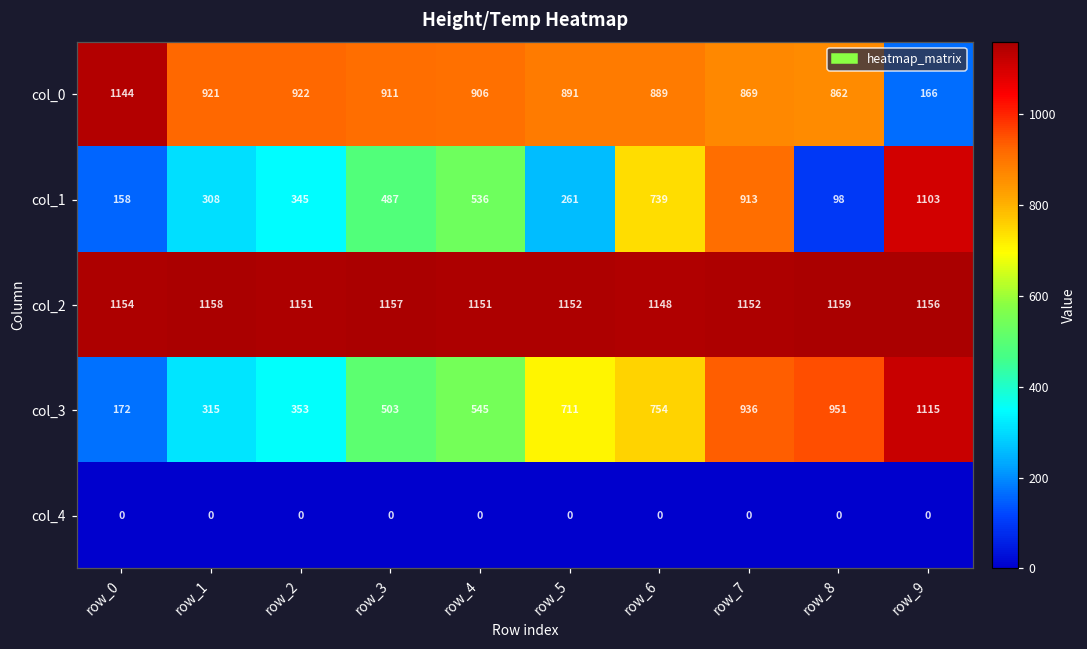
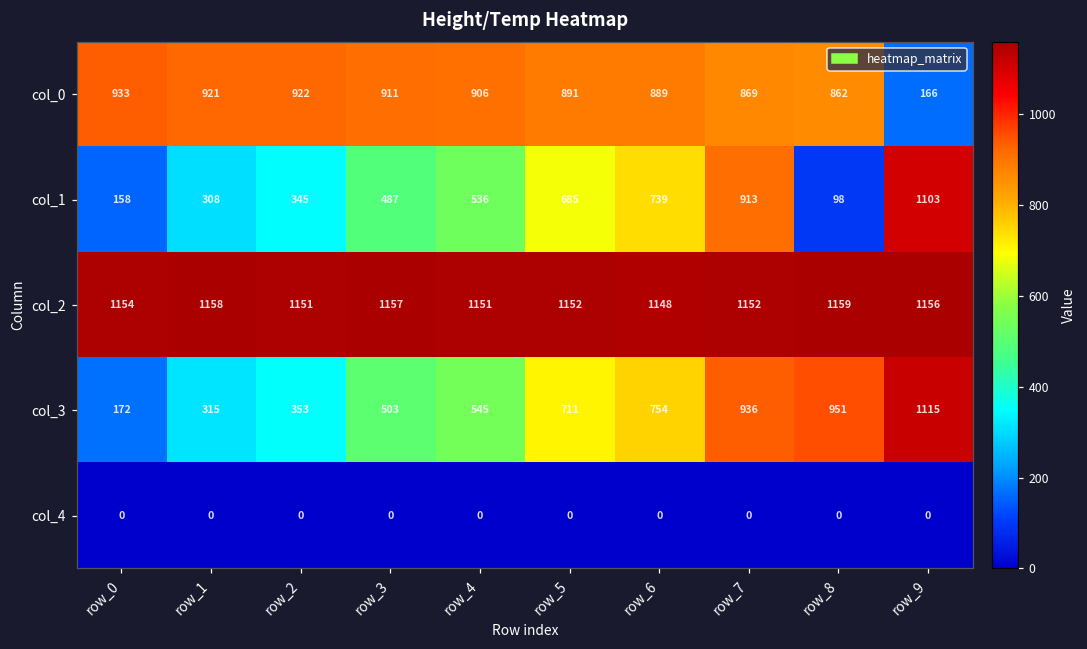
  {
    "col_0": {
-     "row_0": 1144,
+     "row_0": 933,
      "row_1": 921,
      "row_2": 922,
      "row_3": 911,
      "row_4": 906,
      "row_5": 891,
      "row_6": 889,
      "row_7": 869,
      "row_8": 862,
      "row_9": 166
    },
    "col_1": {
      "row_0": 158,
      "row_1": 308,
      "row_2": 345,
      "row_3": 487,
      "row_4": 536,
-     "row_5": 261,
+     "row_5": 685,
      "row_6": 739,
      "row_7": 913,
      "row_8": 98,
      "row_9": 1103
    },
    "col_2": {
      "row_0": 1154,
      "row_1": 1158,
      "row_2": 1151,
      "row_3": 1157,
      "row_4": 1151,
      "row_5": 1152,
      "row_6": 1148,
      "row_7": 1152,
      "row_8": 1159,
      "row_9": 1156
    },
    "col_3": {
      "row_0": 172,
      "row_1": 315,
      "row_2": 353,
      "row_3": 503,
      "row_4": 545,
      "row_5": 711,
      "row_6": 754,
      "row_7": 936,
      "row_8": 951,
      "row_9": 1115
    },
    "col_4": {
      "row_0": 0,
      "row_1": 0,
      "row_2": 0,
      "row_3": 0,
      "row_4": 0,
      "row_5": 0,
      "row_6": 0,
      "row_7": 0,
      "row_8": 0,
      "row_9": 0
    }
  }
